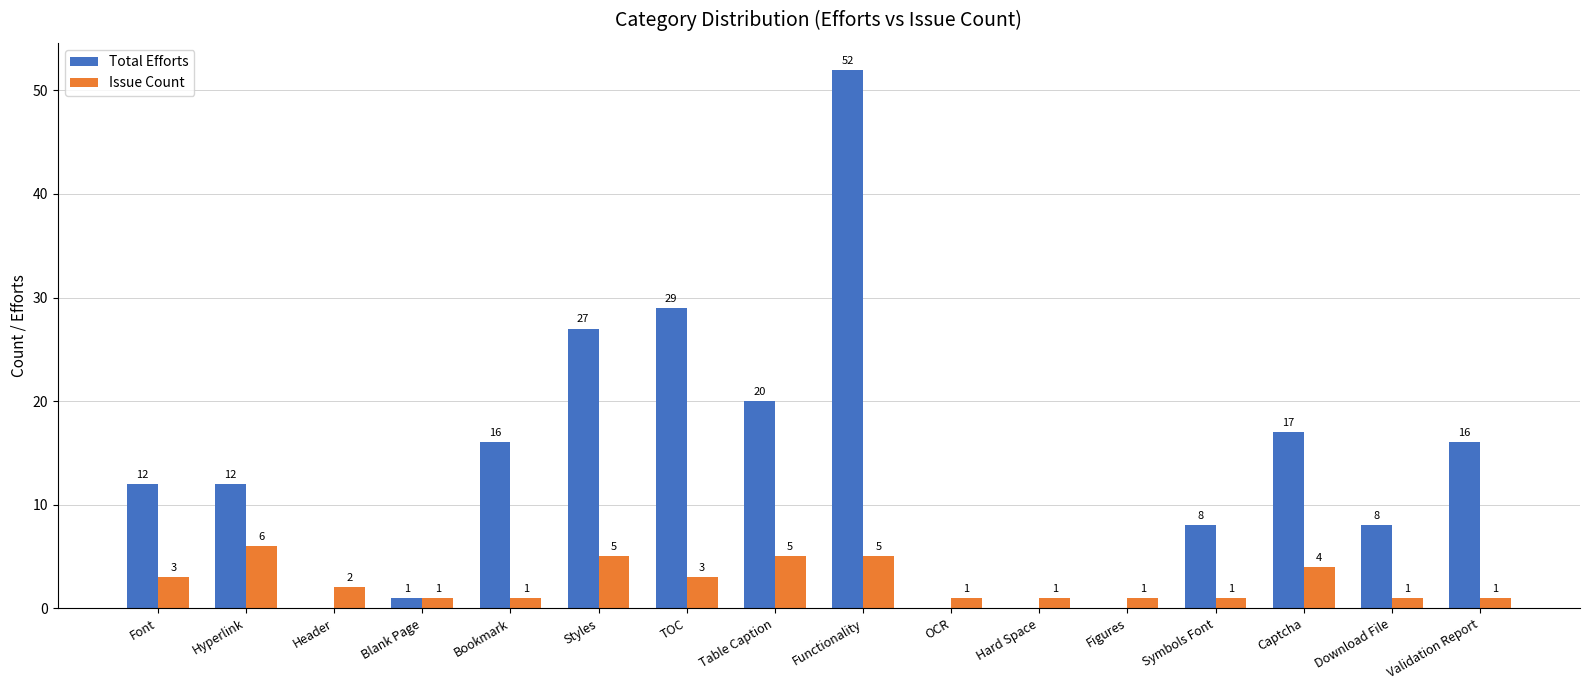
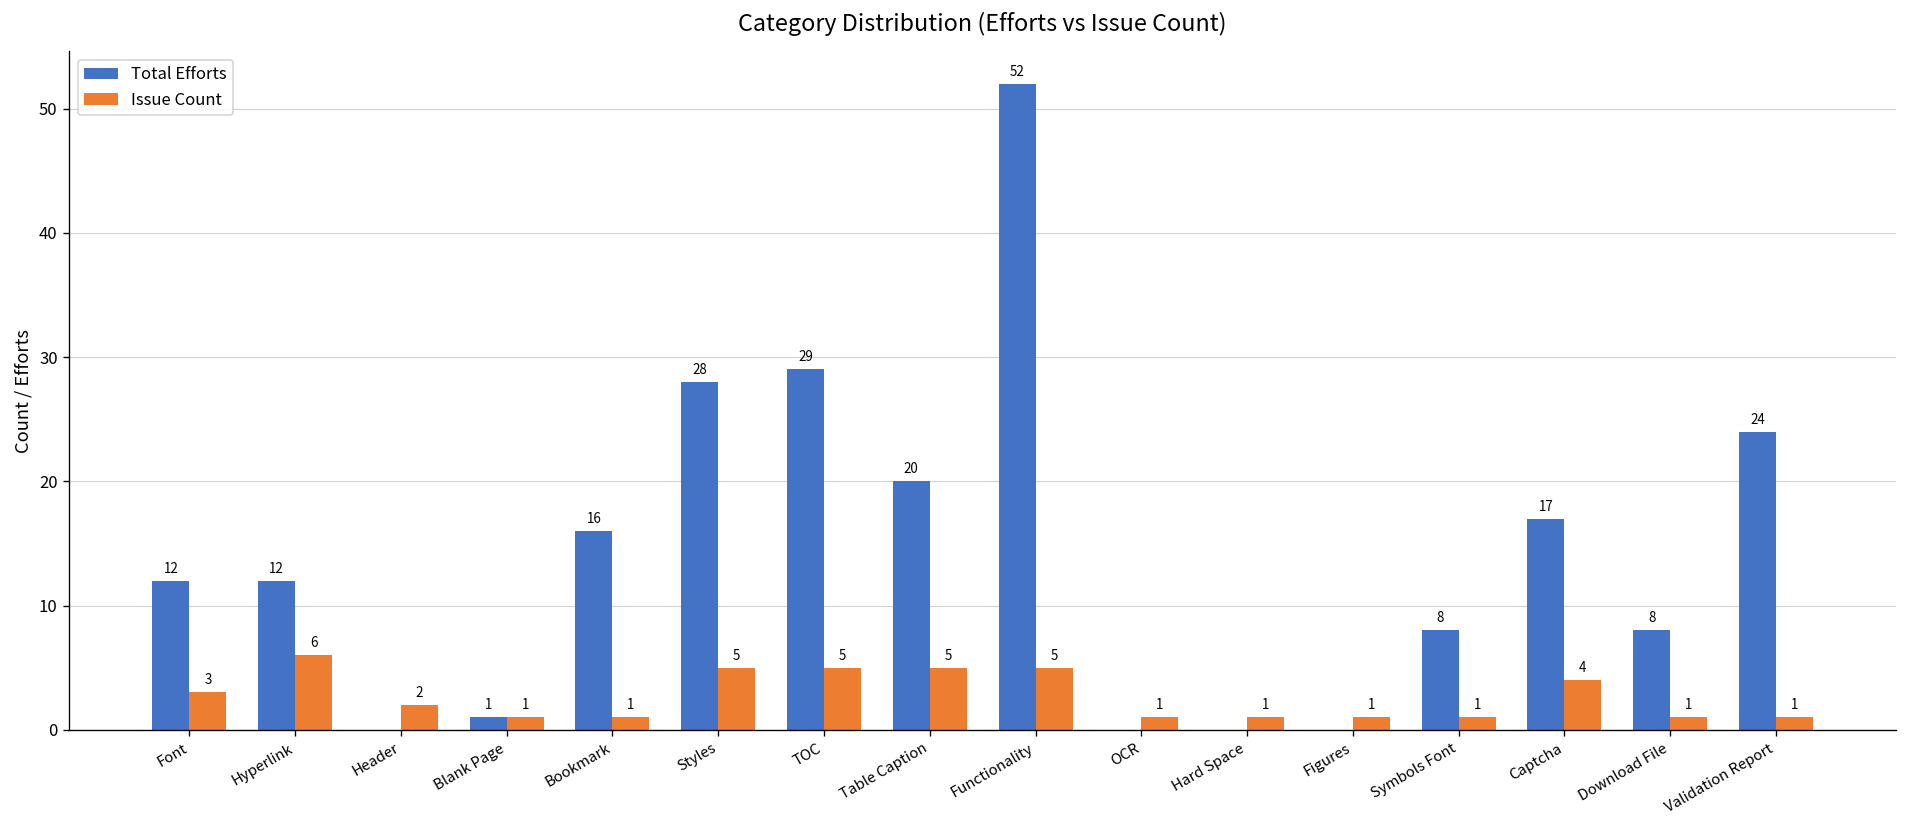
  {
    "Total Efforts": {
      "Font": 12,
      "Hyperlink": 12,
      "Blank Page": 1,
      "Bookmark": 16,
-     "Styles": 27,
+     "Styles": 28,
      "TOC": 29,
      "Table Caption": 20,
      "Functionality": 52,
      "Symbols Font": 8,
      "Captcha": 17,
      "Download File": 8,
-     "Validation Report": 16
+     "Validation Report": 24
    },
    "Issue Count": {
      "Font": 3,
      "Hyperlink": 6,
      "Header": 2,
      "Blank Page": 1,
      "Bookmark": 1,
      "Styles": 5,
-     "TOC": 3,
+     "TOC": 5,
      "Table Caption": 5,
      "Functionality": 5,
      "OCR": 1,
      "Hard Space": 1,
      "Figures": 1,
      "Symbols Font": 1,
      "Captcha": 4,
      "Download File": 1,
      "Validation Report": 1
    }
  }
